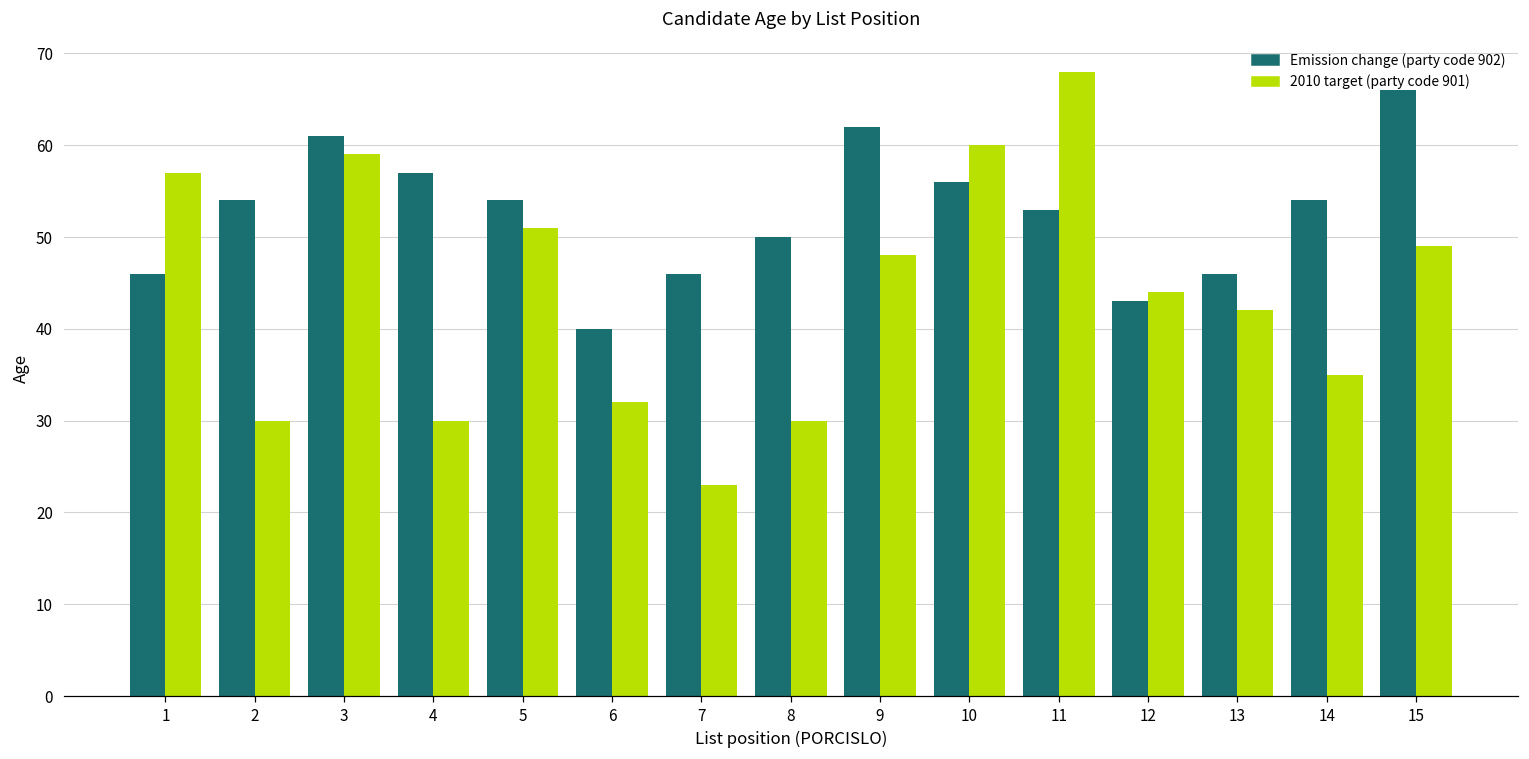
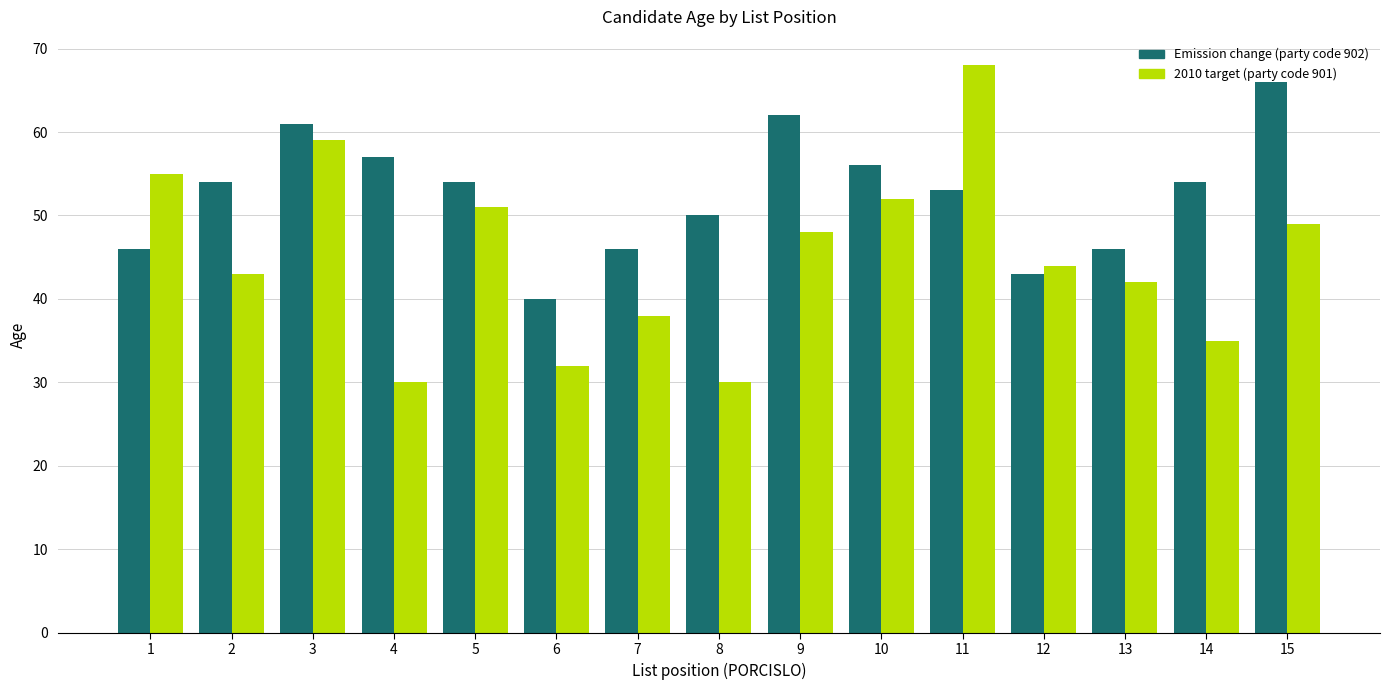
  {
    "Emission change (party code 902)": {
      "1": 46,
      "2": 54,
      "3": 61,
      "4": 57,
      "5": 54,
      "6": 40,
      "7": 46,
      "8": 50,
      "9": 62,
      "10": 56,
      "11": 53,
      "12": 43,
      "13": 46,
      "14": 54,
      "15": 66
    },
    "2010 target (party code 901)": {
-     "1": 57,
-     "2": 30,
+     "1": 55,
+     "2": 43,
      "3": 59,
      "4": 30,
      "5": 51,
      "6": 32,
-     "7": 23,
+     "7": 38,
      "8": 30,
      "9": 48,
-     "10": 60,
+     "10": 52,
      "11": 68,
      "12": 44,
      "13": 42,
      "14": 35,
      "15": 49
    }
  }
